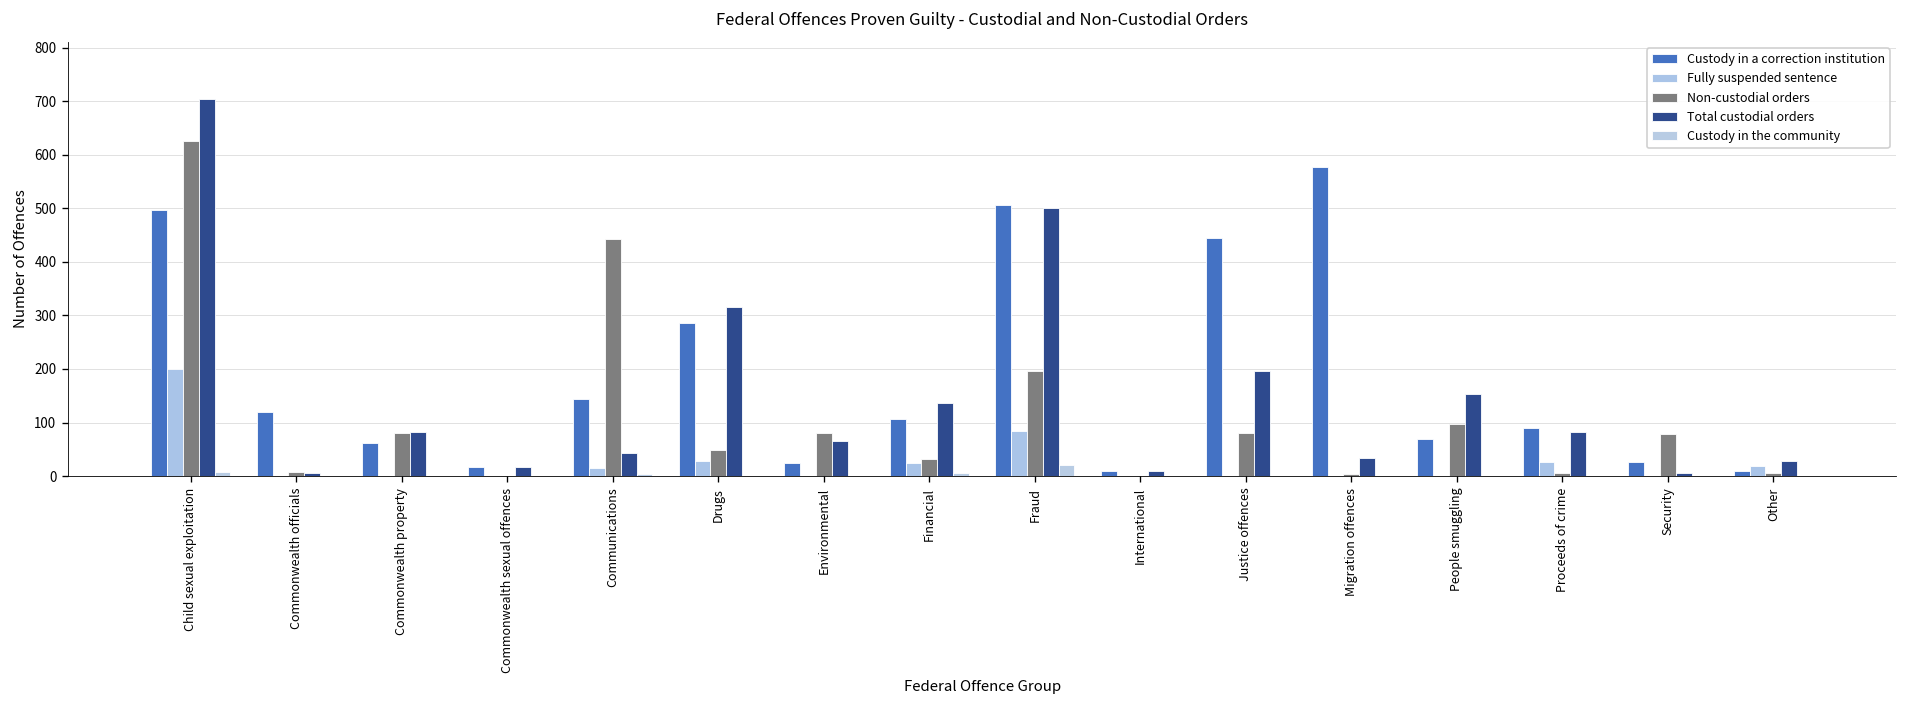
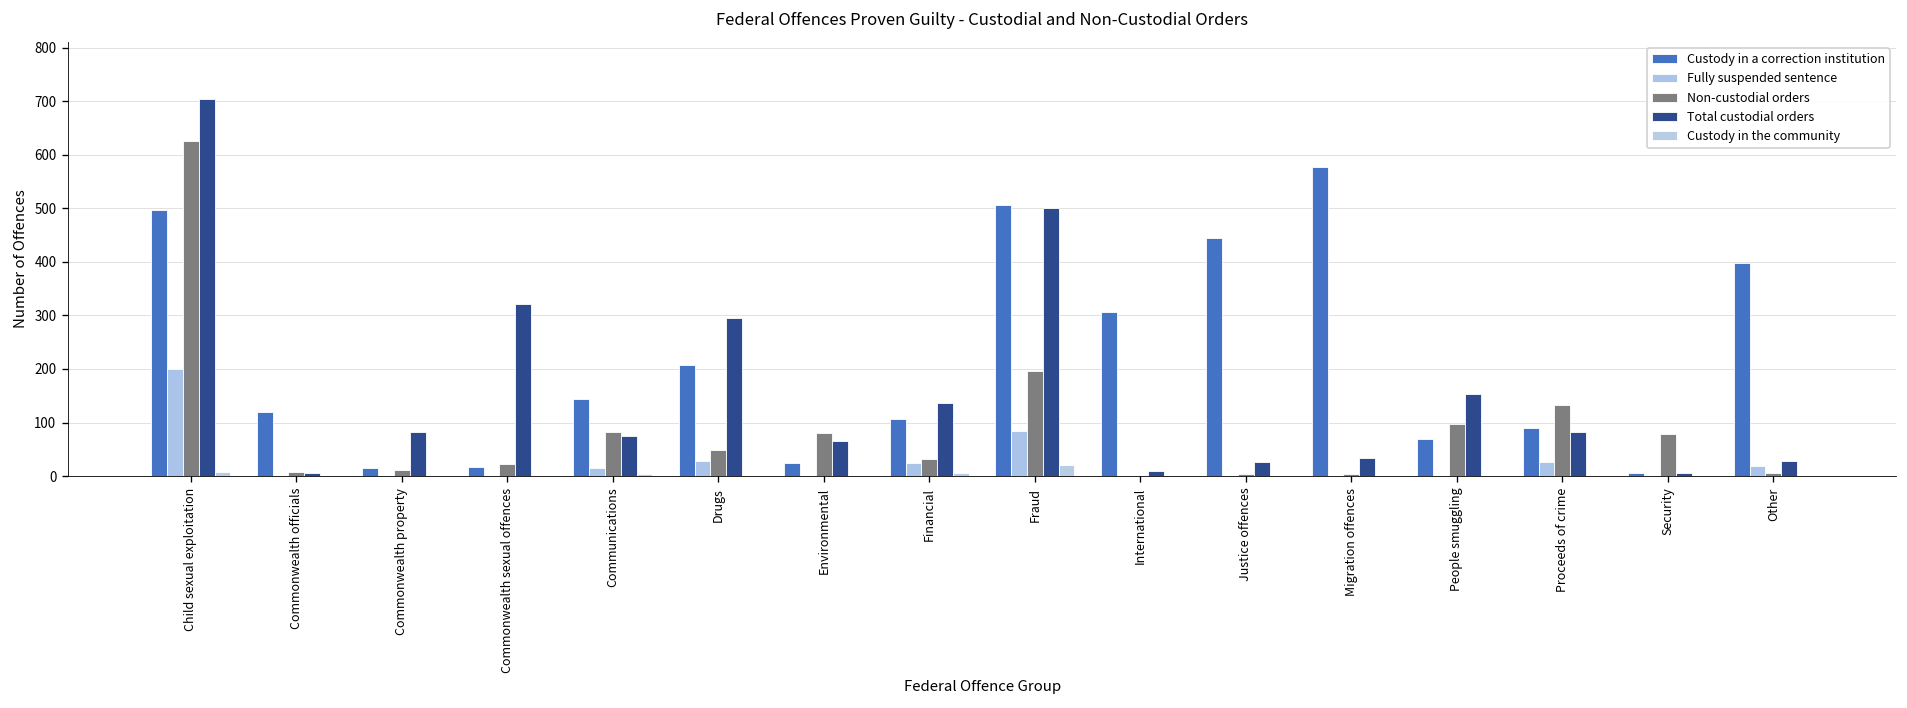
  {
    "Custody in a correction institution": {
      "Child sexual exploitation": 500,
      "Commonwealth officials": 120,
-     "Commonwealth property": 60,
+     "Commonwealth property": 20,
      "Commonwealth sexual offences": 20,
      "Communications": 140,
-     "Drugs": 290,
+     "Drugs": 210,
      "Environmental": 30,
      "Financial": 110,
      "Fraud": 510,
-     "International": 10,
+     "International": 310,
      "Justice offences": 450,
      "Migration offences": 580,
      "People smuggling": 70,
      "Proceeds of crime": 90,
-     "Security": 30,
-     "Other": 10
+     "Security": 10,
+     "Other": 400
    },
    "Non-custodial orders": {
      "Child sexual exploitation": 630,
      "Commonwealth officials": 10,
-     "Commonwealth property": 80,
-     "Commonwealth sexual offences": 0,
-     "Communications": 440,
+     "Commonwealth property": 10,
+     "Commonwealth sexual offences": 20,
+     "Communications": 80,
      "Drugs": 50,
      "Environmental": 80,
      "Financial": 30,
      "Fraud": 200,
      "International": 0,
-     "Justice offences": 80,
+     "Justice offences": 0,
      "People smuggling": 100,
-     "Proceeds of crime": 10,
+     "Proceeds of crime": 130,
      "Security": 80,
      "Other": 10
    },
    "Total custodial orders": {
      "Child sexual exploitation": 710,
      "Commonwealth property": 80,
-     "Commonwealth sexual offences": 20,
-     "Communications": 40,
-     "Drugs": 320,
+     "Commonwealth sexual offences": 320,
+     "Communications": 80,
+     "Drugs": 300,
      "Environmental": 70,
      "Financial": 140,
      "Fraud": 500,
      "International": 10,
-     "Justice offences": 200,
+     "Justice offences": 30,
      "Migration offences": 30,
      "People smuggling": 150,
      "Proceeds of crime": 80,
      "Other": 30
    }
  }
